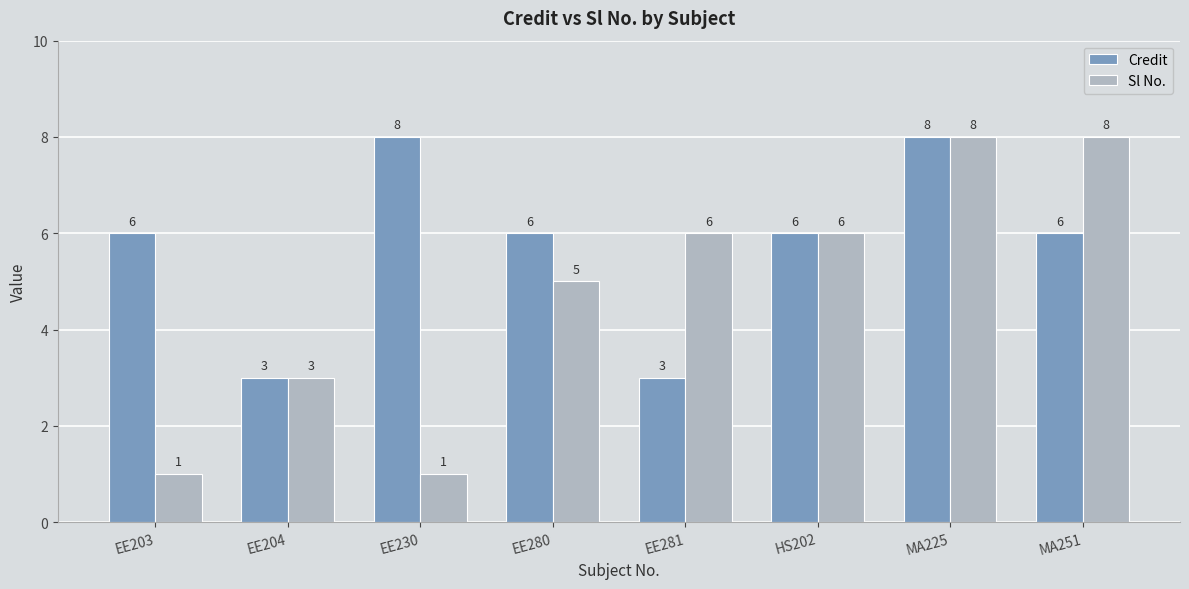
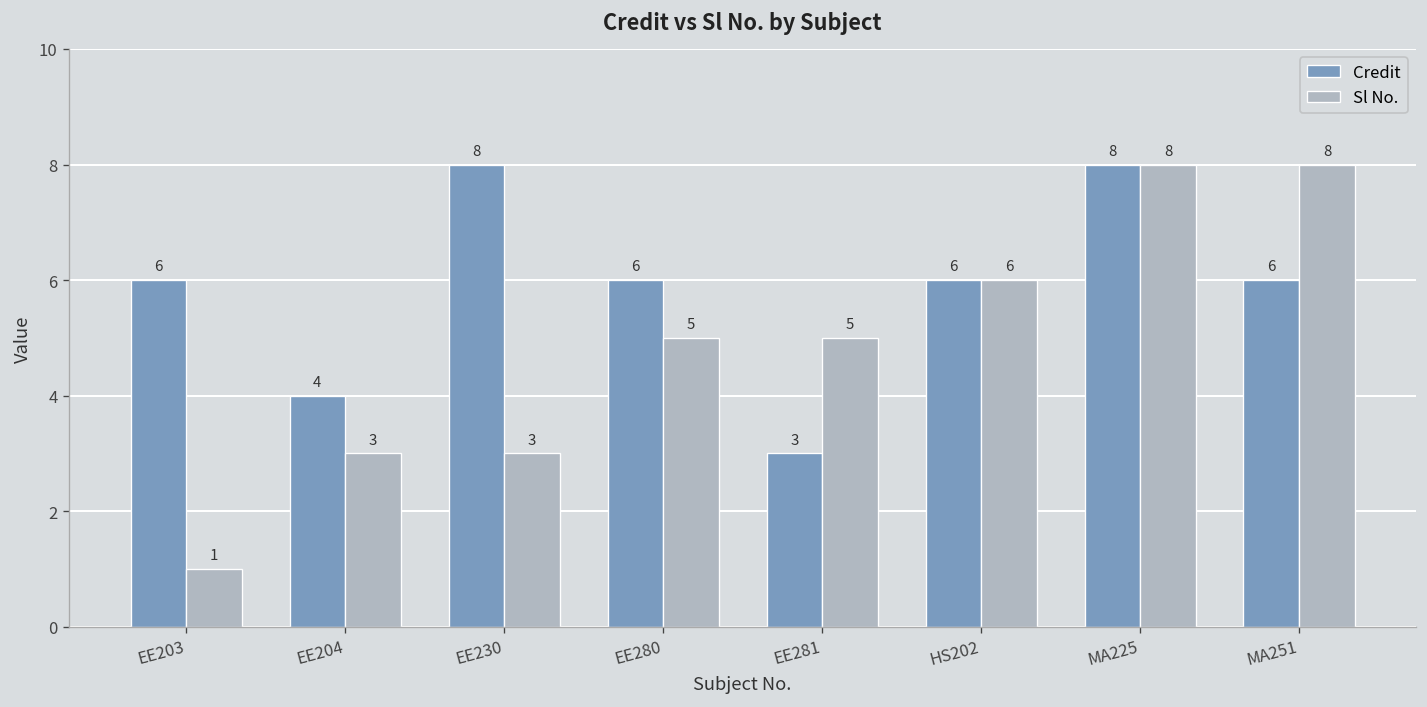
  {
    "Credit": {
      "EE203": 6,
-     "EE204": 3,
+     "EE204": 4,
      "EE230": 8,
      "EE280": 6,
      "EE281": 3,
      "HS202": 6,
      "MA225": 8,
      "MA251": 6
    },
    "Sl No.": {
      "EE203": 1,
      "EE204": 3,
-     "EE230": 1,
+     "EE230": 3,
      "EE280": 5,
-     "EE281": 6,
+     "EE281": 5,
      "HS202": 6,
      "MA225": 8,
      "MA251": 8
    }
  }
